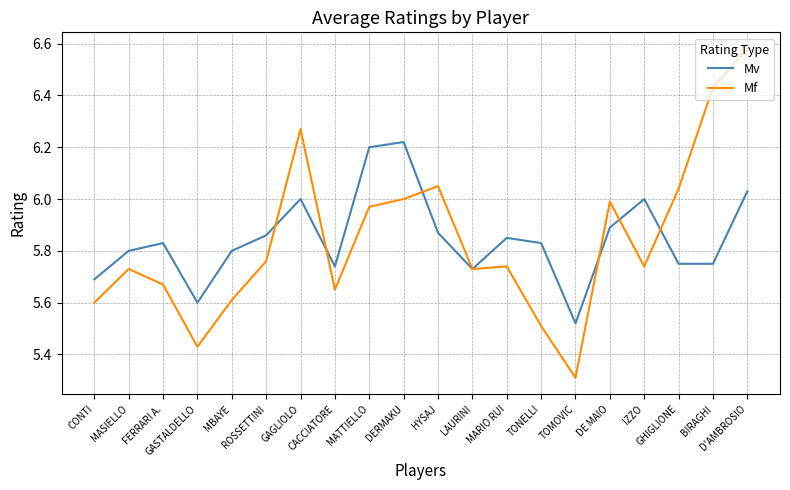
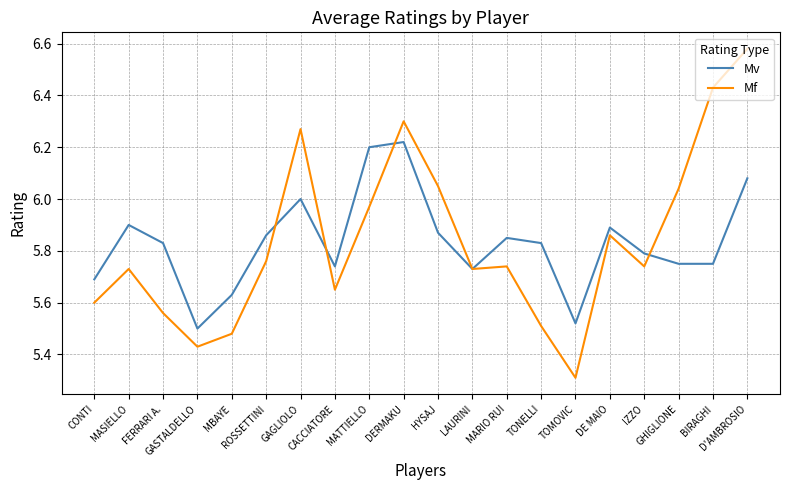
  {
    "Mv": {
      "CONTI": 5.69,
-     "MASIELLO": 5.8,
+     "MASIELLO": 5.9,
      "FERRARI A.": 5.83,
-     "GASTALDELLO": 5.6,
-     "MBAYE": 5.80,
+     "GASTALDELLO": 5.5,
+     "MBAYE": 5.63,
      "ROSSETTINI": 5.86,
      "GAGLIOLO": 6.00,
      "CACCIATORE": 5.74,
      "MATTIELLO": 6.20,
      "DERMAKU": 6.22,
      "HYSAJ": 5.87,
      "MARIO RUI": 5.85,
      "TONELLI": 5.83,
      "TOMOVIC": 5.52,
      "DE MAIO": 5.89,
-     "IZZO": 6.00,
+     "IZZO": 5.79,
      "GHIGLIONE": 5.75,
      "BIRAGHI": 5.75,
-     "D'AMBROSIO": 6.03
+     "D'AMBROSIO": 6.08
    },
    "Mf": {
      "CONTI": 5.60,
      "MASIELLO": 5.73,
-     "FERRARI A.": 5.67,
+     "FERRARI A.": 5.56,
      "GASTALDELLO": 5.43,
-     "MBAYE": 5.61,
+     "MBAYE": 5.48,
      "ROSSETTINI": 5.76,
      "GAGLIOLO": 6.27,
      "CACCIATORE": 5.65,
      "MATTIELLO": 5.97,
-     "DERMAKU": 6.0,
+     "DERMAKU": 6.3,
      "HYSAJ": 6.05,
      "MARIO RUI": 5.74,
      "TONELLI": 5.51,
      "TOMOVIC": 5.31,
-     "DE MAIO": 5.99,
+     "DE MAIO": 5.86,
      "IZZO": 5.74,
      "GHIGLIONE": 6.04
    }
  }
